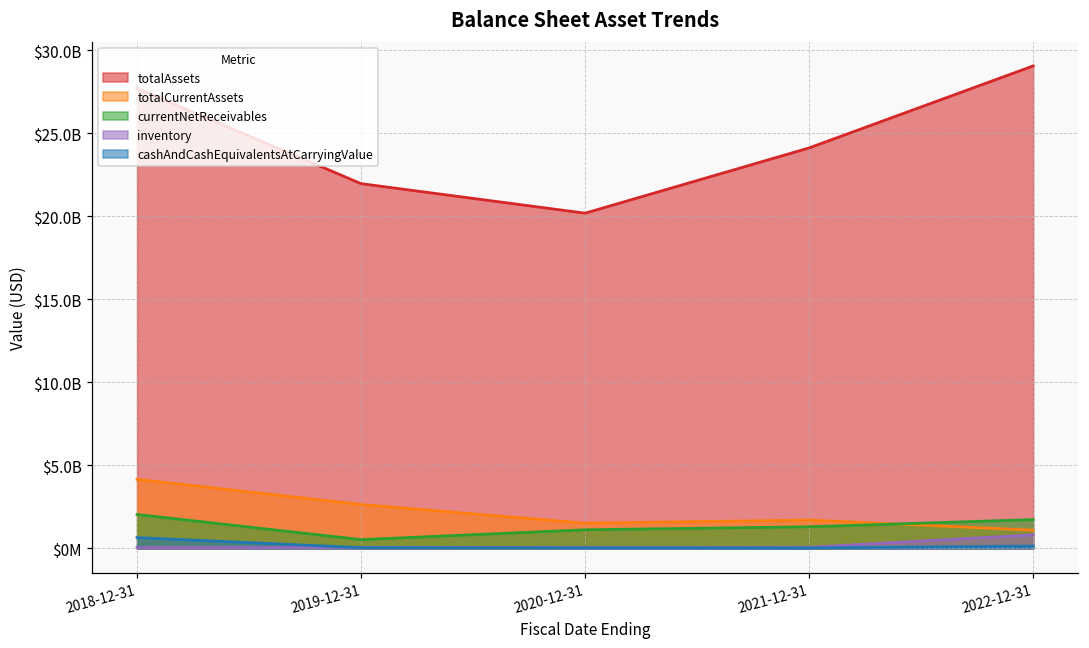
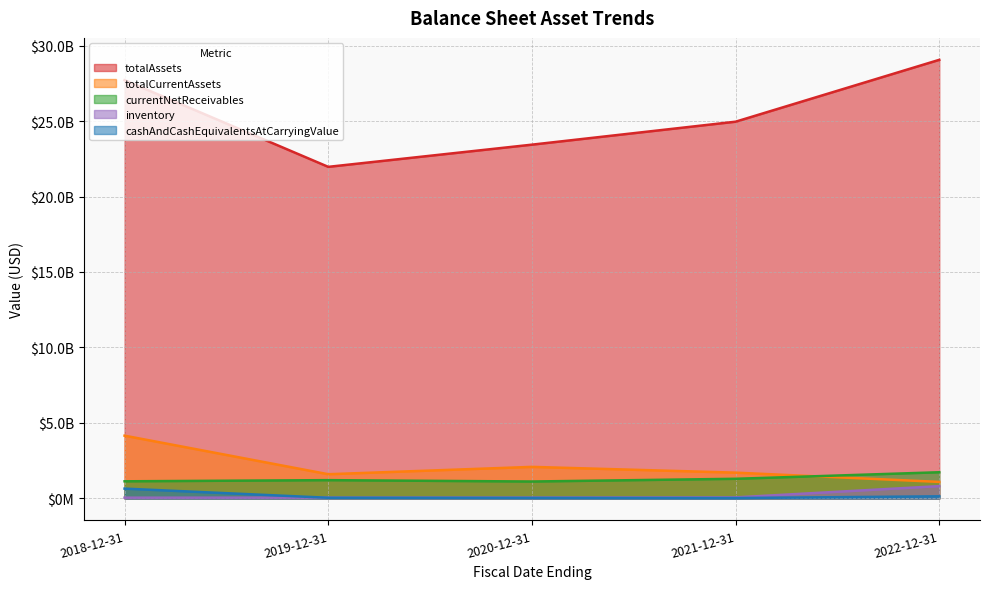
  {
    "totalAssets": {
      "2019-12-31": "$22000000000",
-     "2020-12-31": "$20200000000",
-     "2021-12-31": "$24100000000",
+     "2020-12-31": "$23400000000",
+     "2021-12-31": "$25000000000",
      "2022-12-31": "$29100000000"
    },
    "totalCurrentAssets": {
      "2018-12-31": "$4200000000",
-     "2019-12-31": "$2600000000",
-     "2020-12-31": "$1500000000",
+     "2019-12-31": "$1600000000",
+     "2020-12-31": "$2100000000",
      "2021-12-31": "$1700000000",
      "2022-12-31": "$1100000000"
    },
    "currentNetReceivables": {
-     "2018-12-31": "$2000000000",
-     "2019-12-31": "$500000000",
+     "2018-12-31": "$1100000000",
+     "2019-12-31": "$1200000000",
      "2020-12-31": "$1100000000",
      "2021-12-31": "$1300000000",
      "2022-12-31": "$1700000000"
    },
    "inventory": {
      "2018-12-31": "$100000000",
      "2022-12-31": "$800000000"
    },
    "cashAndCashEquivalentsAtCarryingValue": {
      "2018-12-31": "$700000000",
      "2022-12-31": "$100000000"
    }
  }
